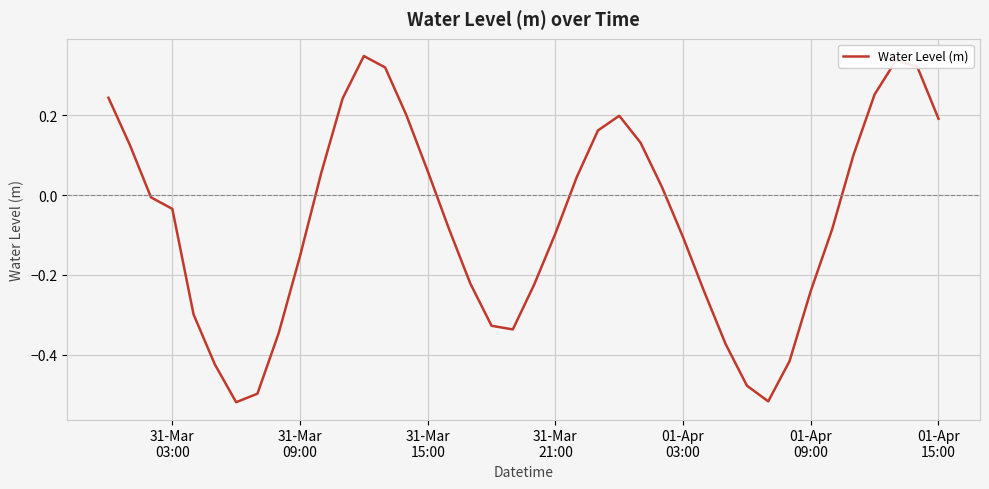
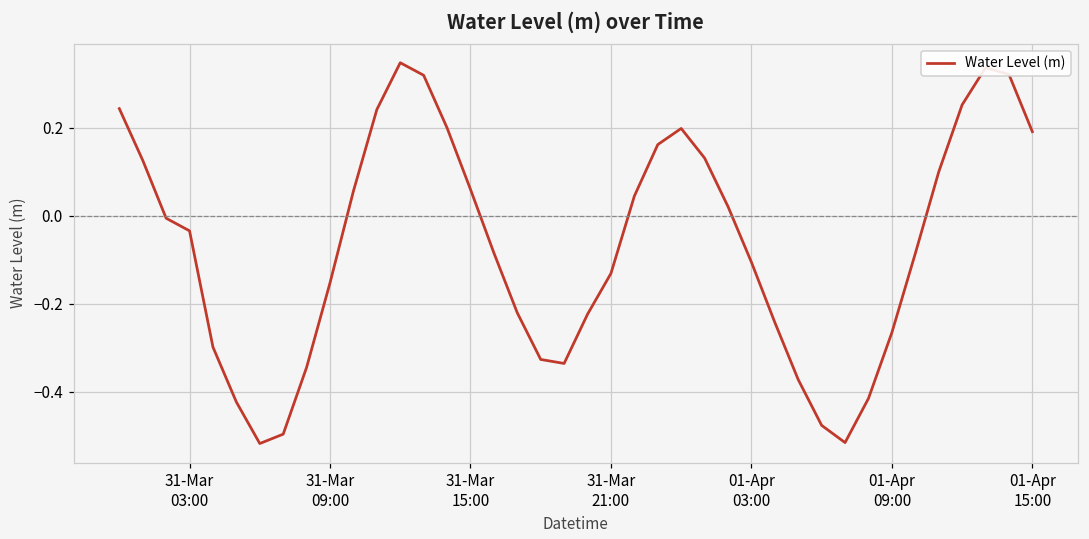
  {
    "31-Mar 03:00": -0.03,
    "31-Mar 09:00": -0.15,
    "31-Mar 15:00": 0.06,
-   "31-Mar 21:00": -0.10,
+   "31-Mar 21:00": -0.13,
    "01-Apr 03:00": -0.11,
-   "01-Apr 09:00": -0.24,
+   "01-Apr 09:00": -0.27,
    "01-Apr 15:00": 0.19
  }
